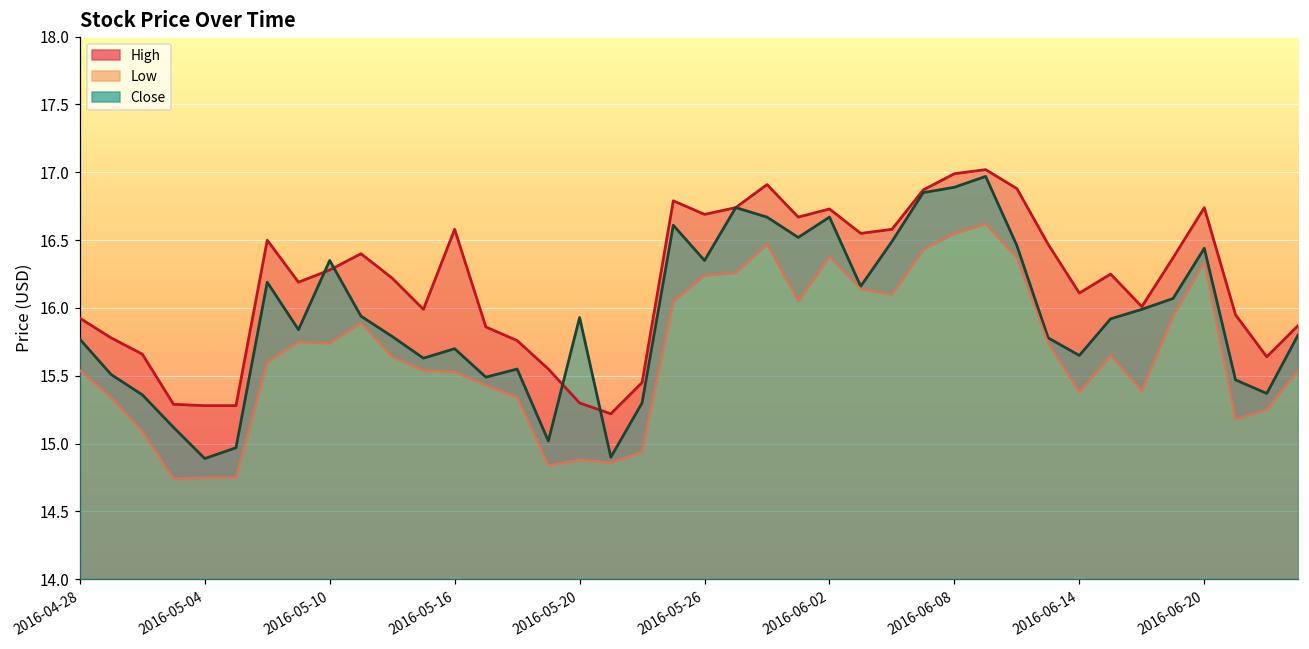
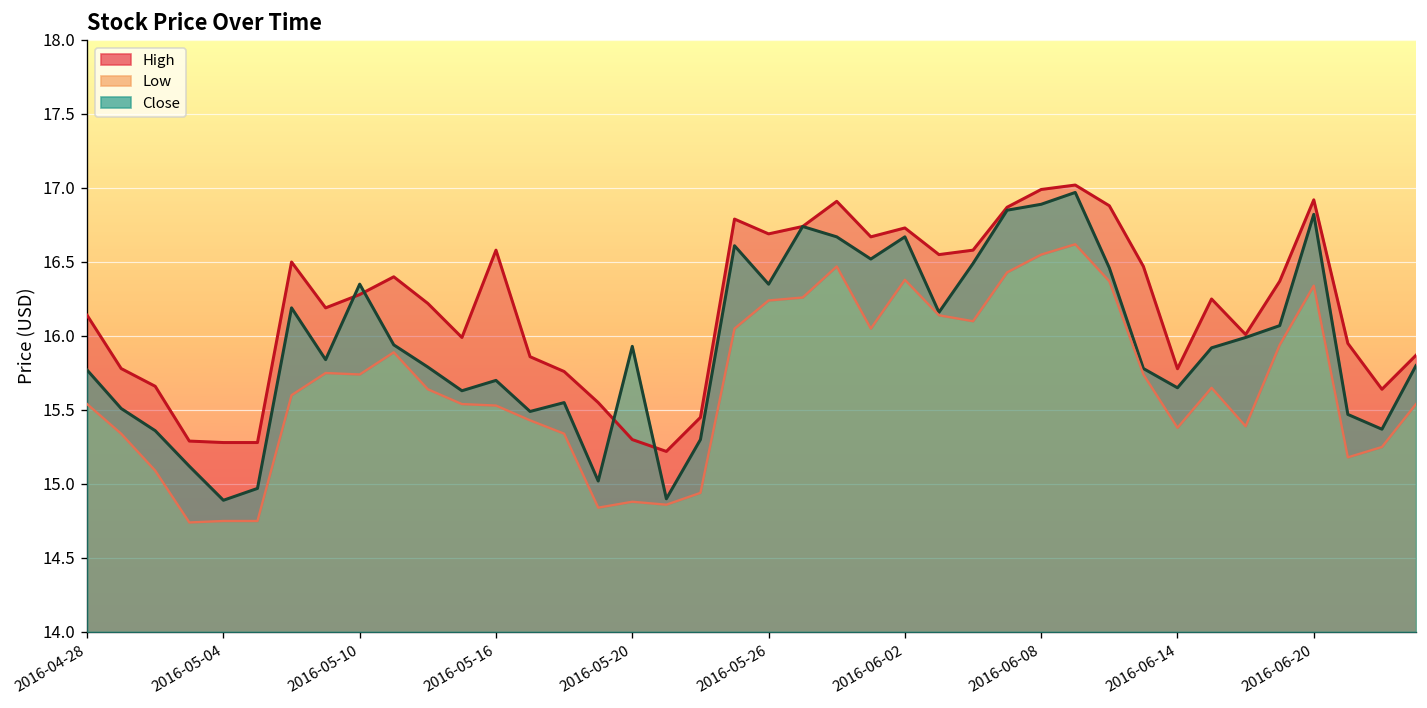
  {
    "High": {
-     "2016-04-28": 15.92,
+     "2016-04-28": 16.14,
      "2016-05-04": 15.28,
      "2016-05-10": 16.28,
      "2016-05-16": 16.58,
      "2016-05-20": 15.30,
      "2016-05-26": 16.69,
      "2016-06-02": 16.73,
      "2016-06-08": 16.99,
-     "2016-06-14": 16.11,
-     "2016-06-20": 16.74
+     "2016-06-14": 15.78,
+     "2016-06-20": 16.92
    },
    "Close": {
      "2016-04-28": 15.77,
      "2016-05-04": 14.89,
      "2016-05-10": 16.35,
      "2016-05-16": 15.70,
      "2016-05-20": 15.93,
      "2016-05-26": 16.35,
      "2016-06-02": 16.67,
      "2016-06-08": 16.89,
      "2016-06-14": 15.65,
-     "2016-06-20": 16.44
+     "2016-06-20": 16.82
    },
    "Low": {
      "2016-04-28": 15.54,
      "2016-05-04": 14.75,
      "2016-05-10": 15.74,
      "2016-05-16": 15.53,
      "2016-05-20": 14.88,
      "2016-05-26": 16.24,
      "2016-06-02": 16.38,
      "2016-06-08": 16.55,
      "2016-06-14": 15.38,
      "2016-06-20": 16.34
    }
  }
